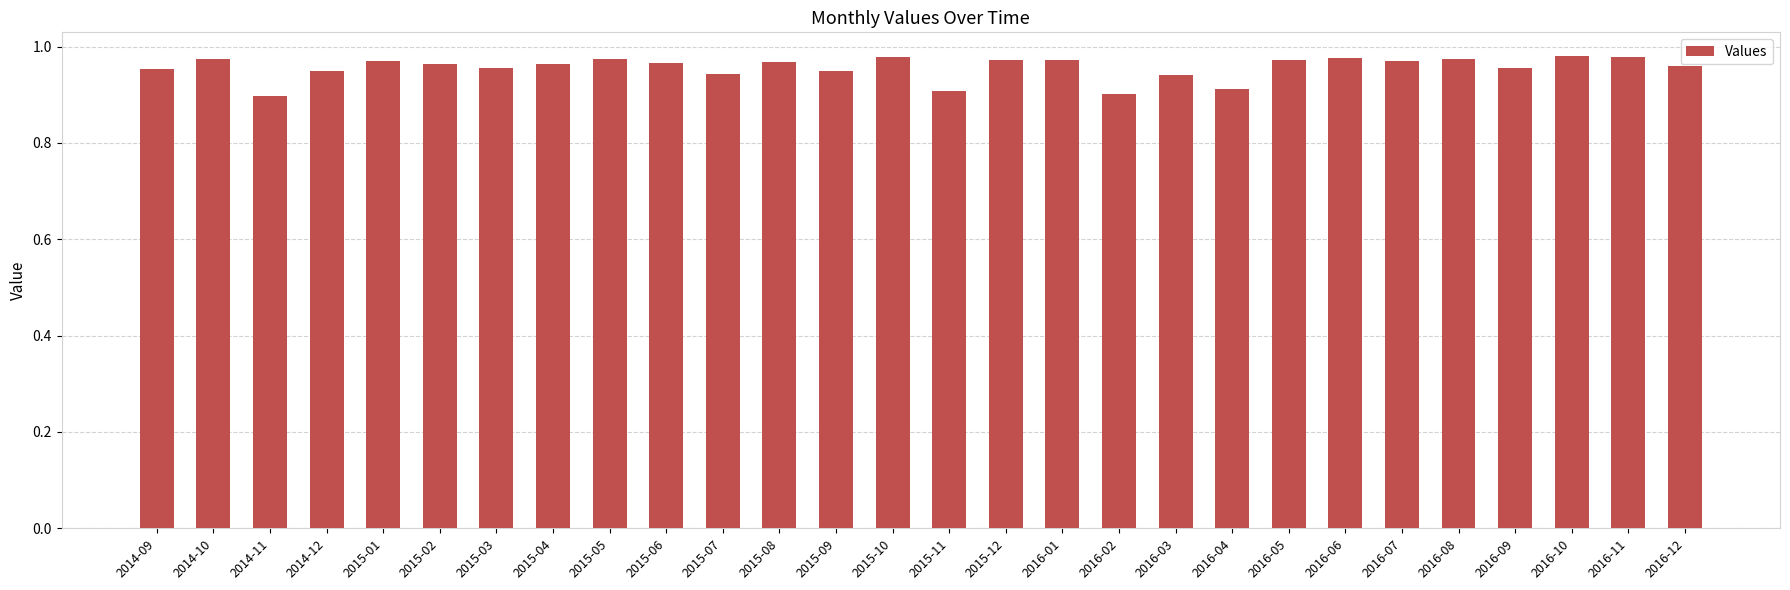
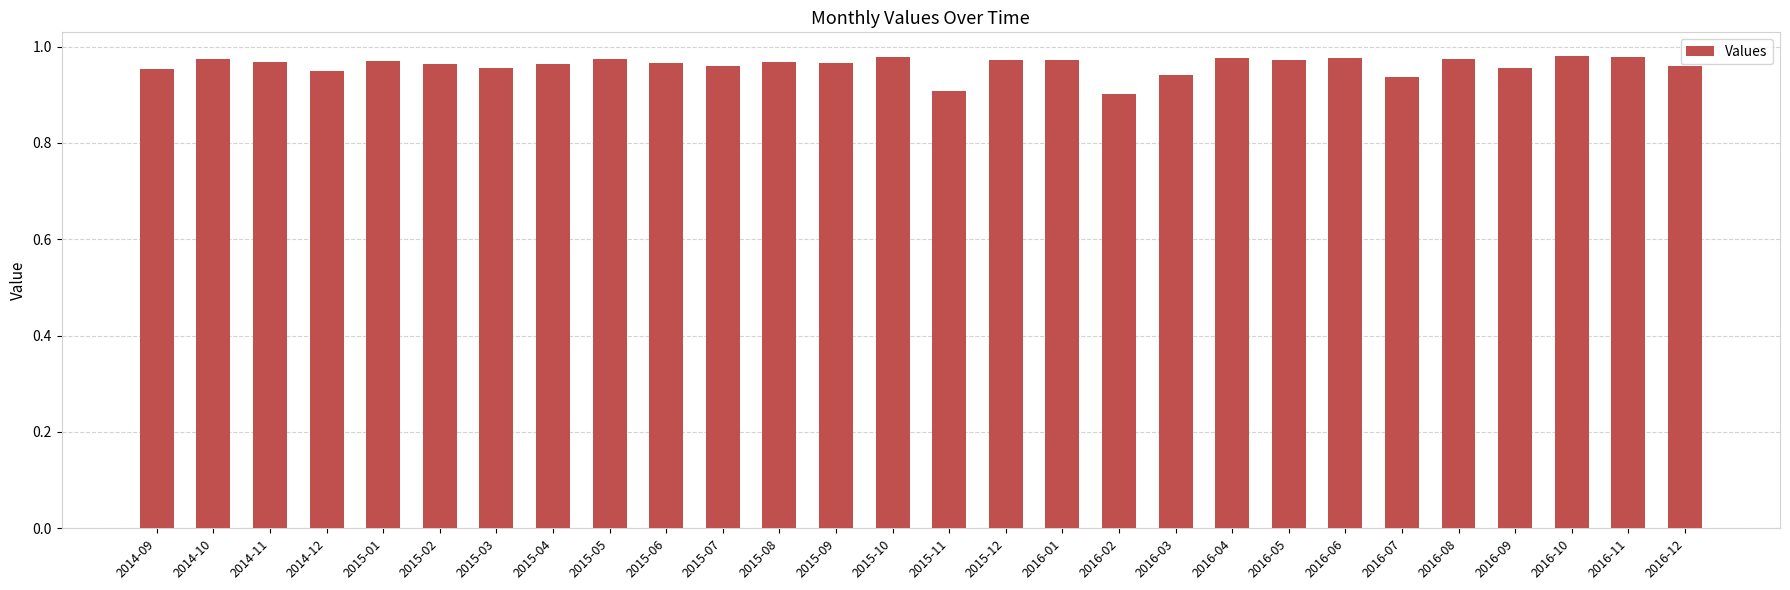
  {
    "2014-09": 0.95,
    "2014-10": 0.97,
-   "2014-11": 0.90,
+   "2014-11": 0.97,
    "2014-12": 0.95,
    "2015-01": 0.97,
    "2015-02": 0.96,
    "2015-03": 0.96,
    "2015-04": 0.96,
    "2015-05": 0.97,
    "2015-06": 0.97,
-   "2015-07": 0.94,
+   "2015-07": 0.96,
    "2015-08": 0.97,
-   "2015-09": 0.95,
+   "2015-09": 0.97,
    "2015-10": 0.98,
    "2015-11": 0.91,
    "2015-12": 0.97,
    "2016-01": 0.97,
    "2016-02": 0.90,
    "2016-03": 0.94,
-   "2016-04": 0.91,
+   "2016-04": 0.98,
    "2016-05": 0.97,
    "2016-06": 0.98,
-   "2016-07": 0.97,
+   "2016-07": 0.94,
    "2016-08": 0.97,
    "2016-09": 0.96,
    "2016-10": 0.98,
    "2016-11": 0.98,
    "2016-12": 0.96
  }
